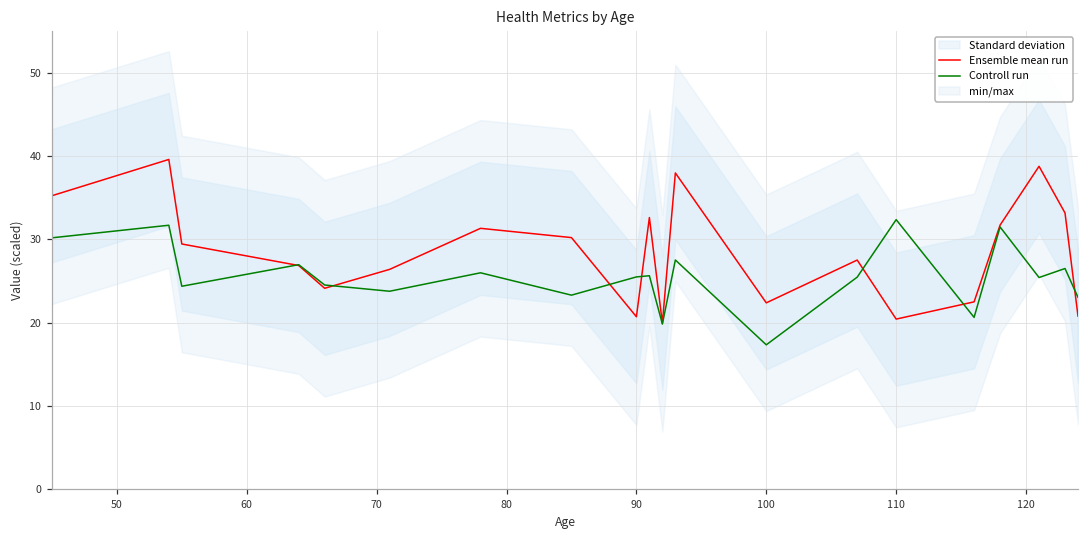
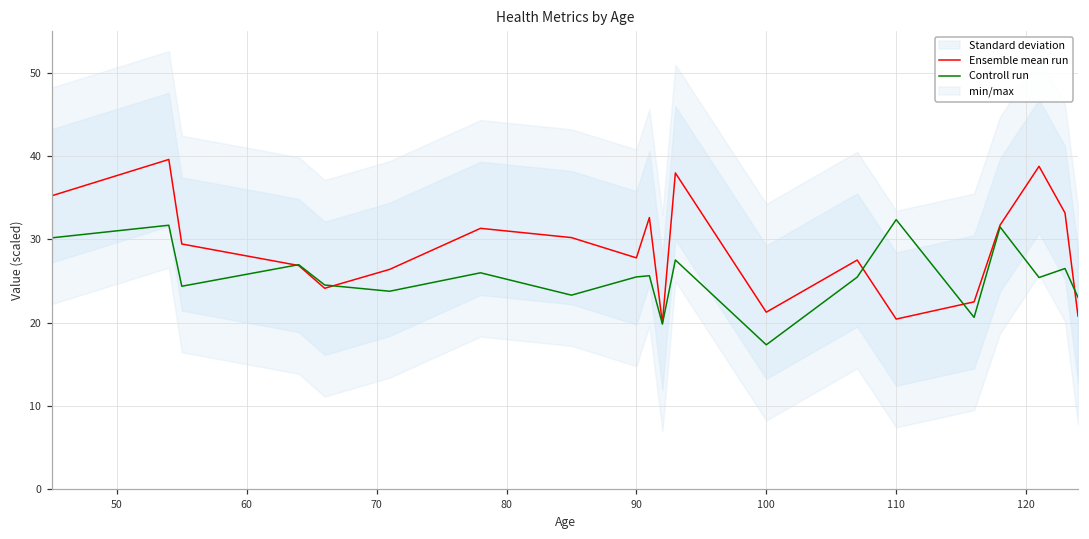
  {
    "Ensemble mean run": {
-     "90": 21,
-     "100": 22,
+     "90": 28,
+     "100": 21,
      "110": 20
    },
    "Controll run": {
      "90": 25,
      "100": 17,
      "110": 32
    }
  }
